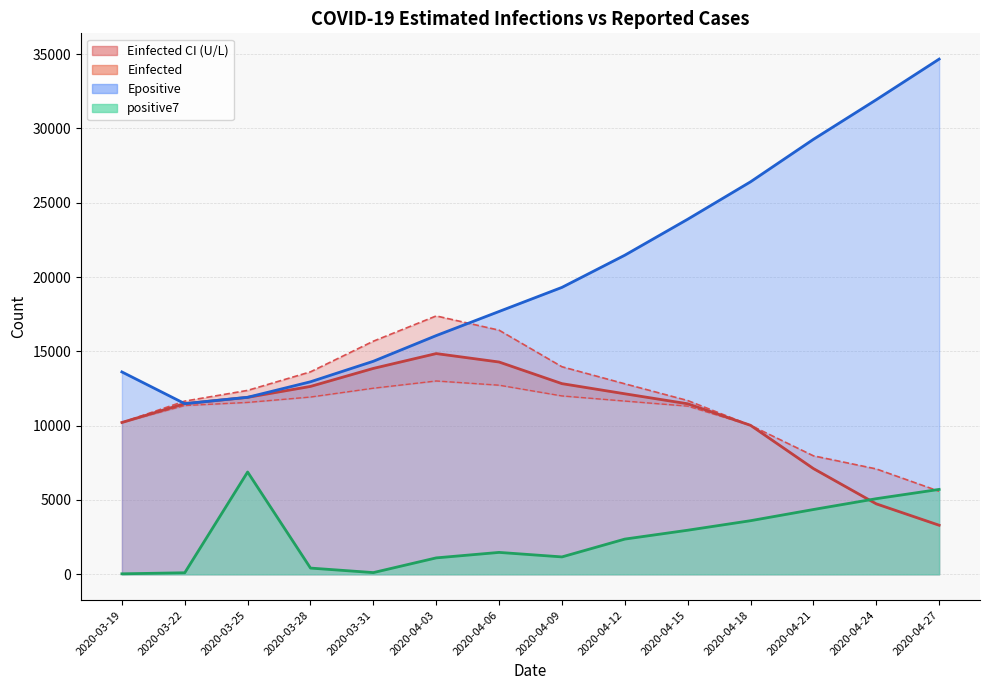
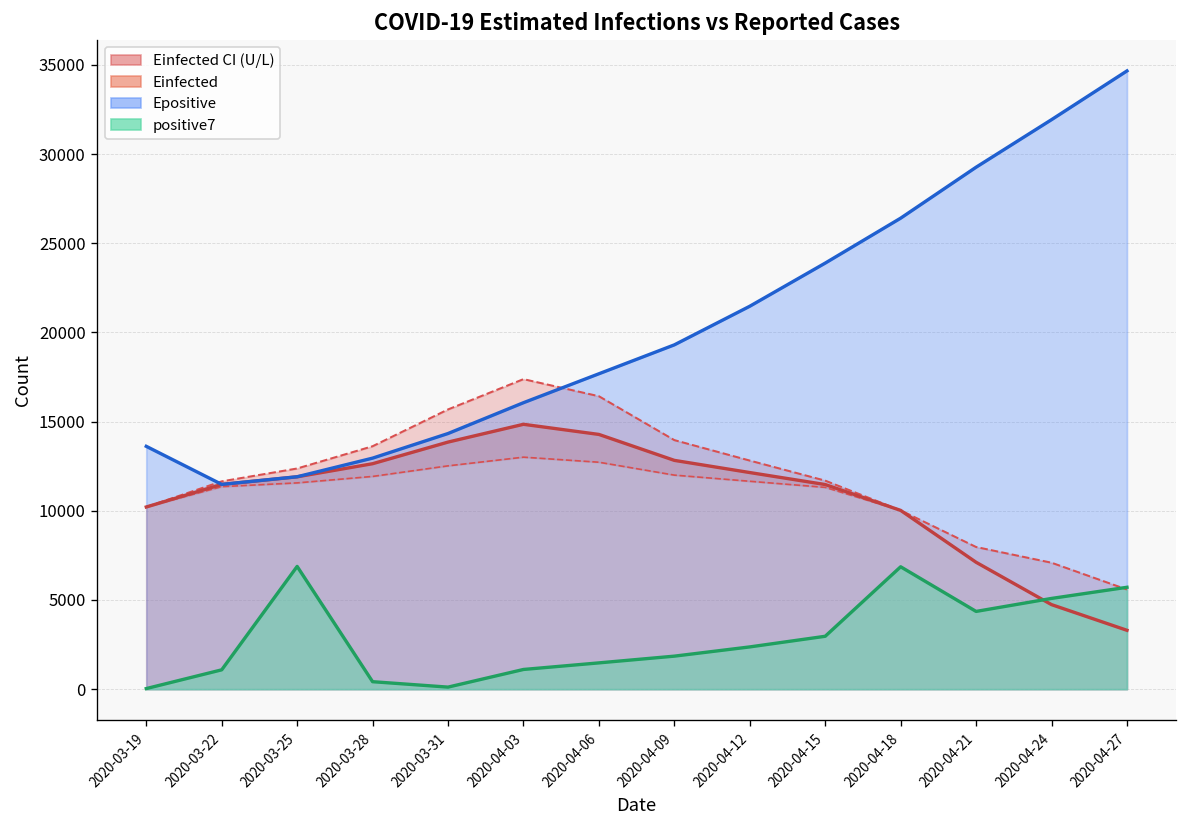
  {
    "Epositive": {
      "2020-03-19": 13600,
      "2020-03-28": 13000,
      "2020-03-31": 14300,
      "2020-04-03": 16100,
      "2020-04-06": 17700,
      "2020-04-09": 19300,
      "2020-04-12": 21500,
      "2020-04-15": 23900,
      "2020-04-18": 26400,
      "2020-04-21": 29300,
      "2020-04-24": 31900,
      "2020-04-27": 34700
    },
    "positive7": {
      "2020-03-19": 0,
-     "2020-03-22": 100,
+     "2020-03-22": 1100,
      "2020-03-25": 6900,
      "2020-03-28": 400,
      "2020-03-31": 100,
      "2020-04-03": 1100,
      "2020-04-06": 1500,
-     "2020-04-09": 1200,
+     "2020-04-09": 1900,
      "2020-04-12": 2400,
      "2020-04-15": 3000,
-     "2020-04-18": 3600,
+     "2020-04-18": 6900,
      "2020-04-21": 4400,
      "2020-04-24": 5100
    }
  }
